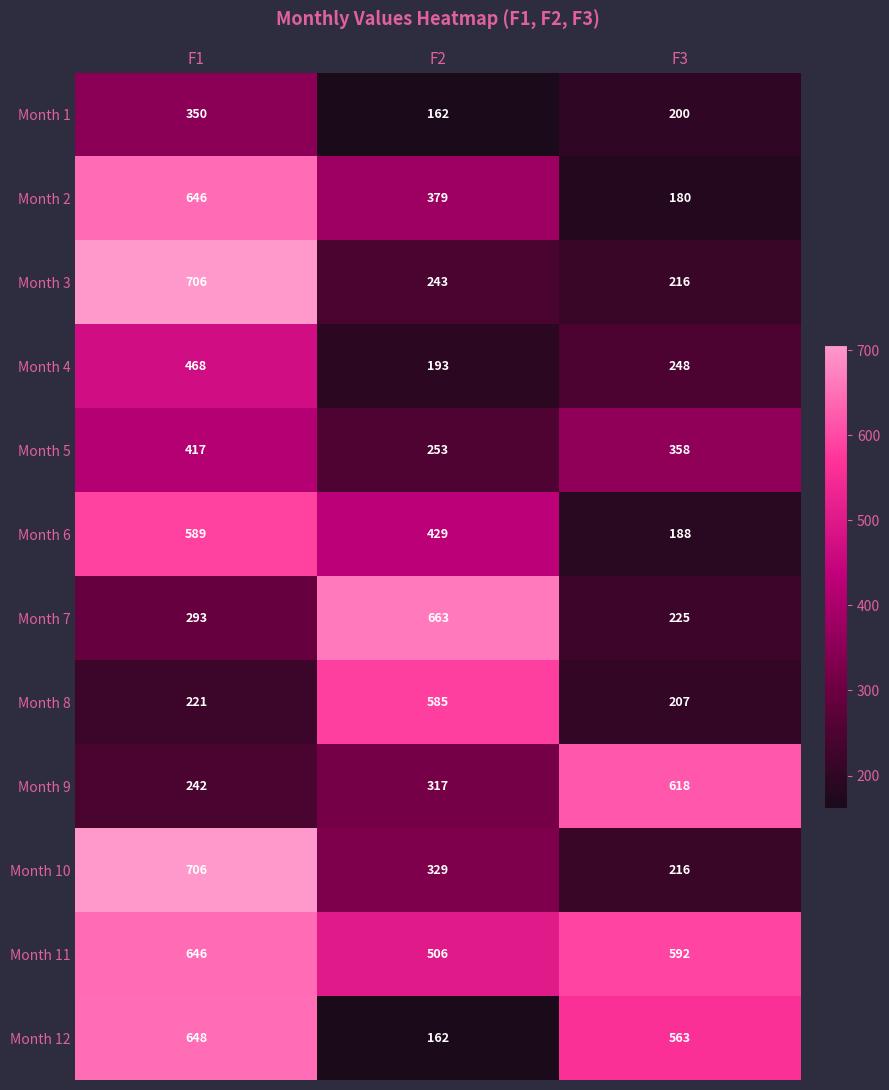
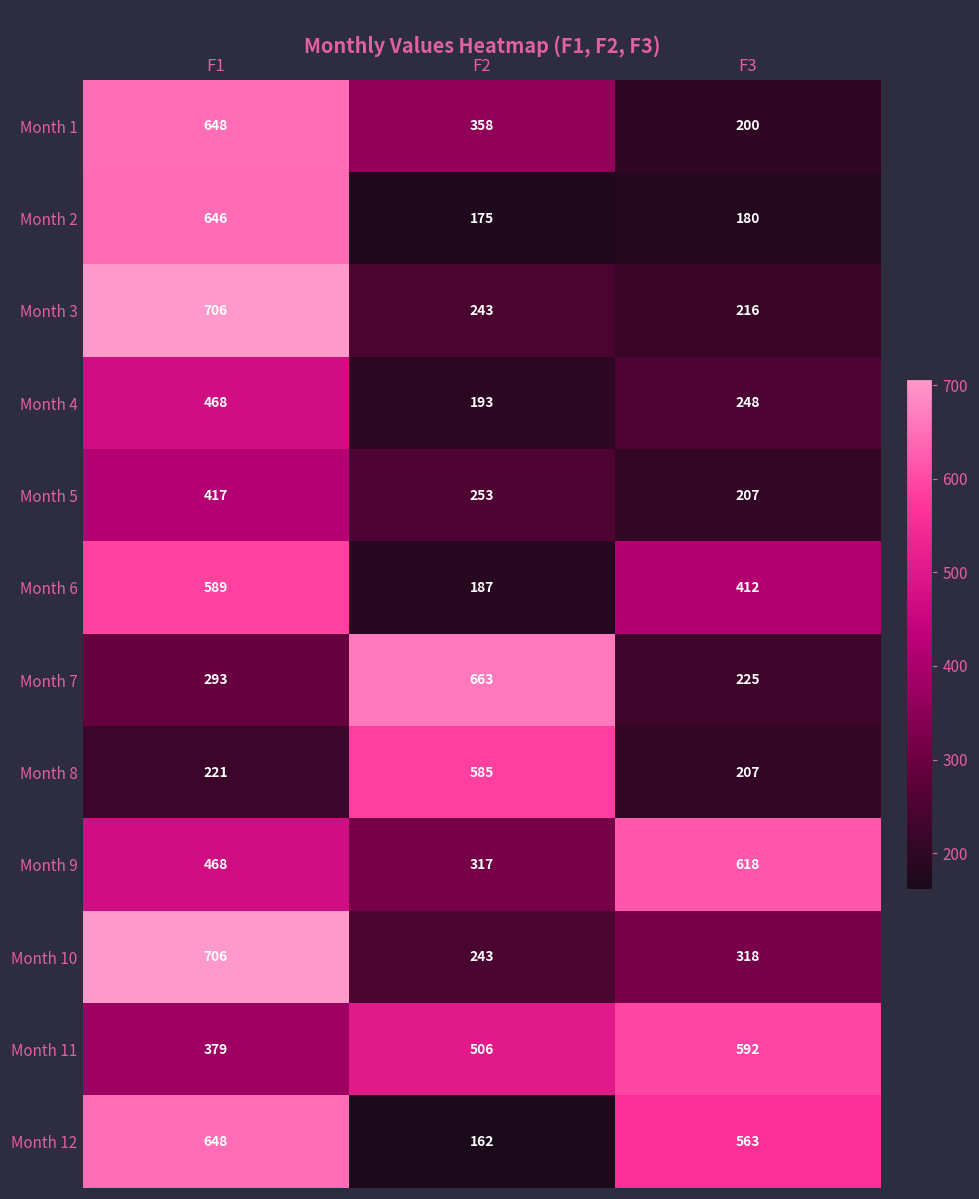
  {
    "Month 1": {
-     "F1": 350,
-     "F2": 162,
+     "F1": 648,
+     "F2": 358,
      "F3": 200
    },
    "Month 2": {
      "F1": 646,
-     "F2": 379,
+     "F2": 175,
      "F3": 180
    },
    "Month 3": {
      "F1": 706,
      "F2": 243,
      "F3": 216
    },
    "Month 4": {
      "F1": 468,
      "F2": 193,
      "F3": 248
    },
    "Month 5": {
      "F1": 417,
      "F2": 253,
-     "F3": 358
+     "F3": 207
    },
    "Month 6": {
      "F1": 589,
-     "F2": 429,
-     "F3": 188
+     "F2": 187,
+     "F3": 412
    },
    "Month 7": {
      "F1": 293,
      "F2": 663,
      "F3": 225
    },
    "Month 8": {
      "F1": 221,
      "F2": 585,
      "F3": 207
    },
    "Month 9": {
-     "F1": 242,
+     "F1": 468,
      "F2": 317,
      "F3": 618
    },
    "Month 10": {
      "F1": 706,
-     "F2": 329,
-     "F3": 216
+     "F2": 243,
+     "F3": 318
    },
    "Month 11": {
-     "F1": 646,
+     "F1": 379,
      "F2": 506,
      "F3": 592
    },
    "Month 12": {
      "F1": 648,
      "F2": 162,
      "F3": 563
    }
  }
